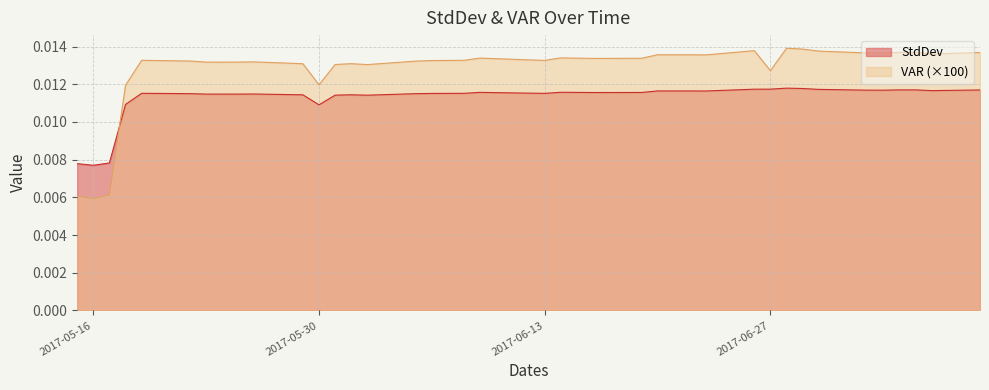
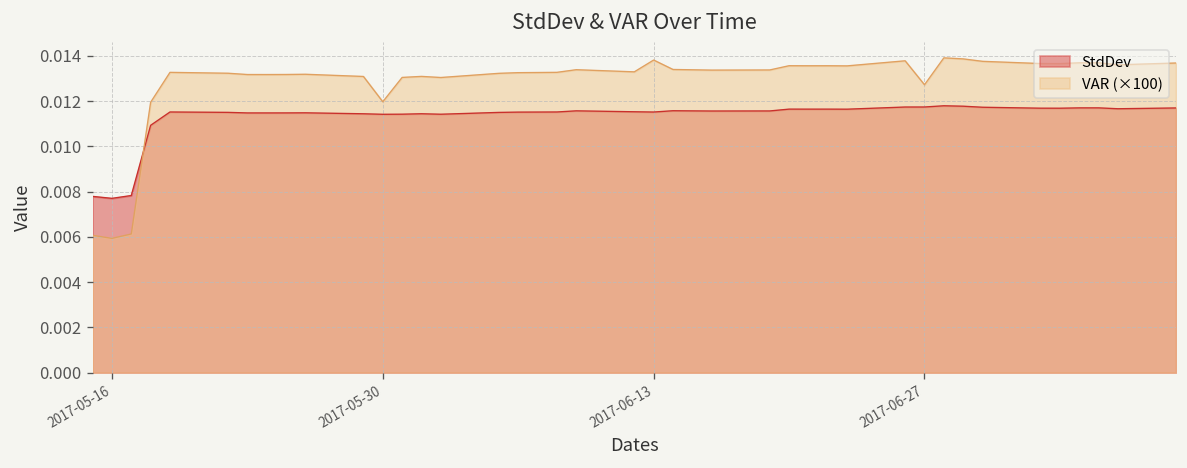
  {
    "StdDev": {
      "2017-05-16": 0.0077,
-     "2017-05-30": 0.0109,
+     "2017-05-30": 0.0114,
      "2017-06-13": 0.0115,
      "2017-06-27": 0.0117
    },
    "VAR (×100)": {
      "2017-05-16": 0.0059,
      "2017-05-30": 0.0120,
-     "2017-06-13": 0.0133,
+     "2017-06-13": 0.0138,
      "2017-06-27": 0.0127
    }
  }
